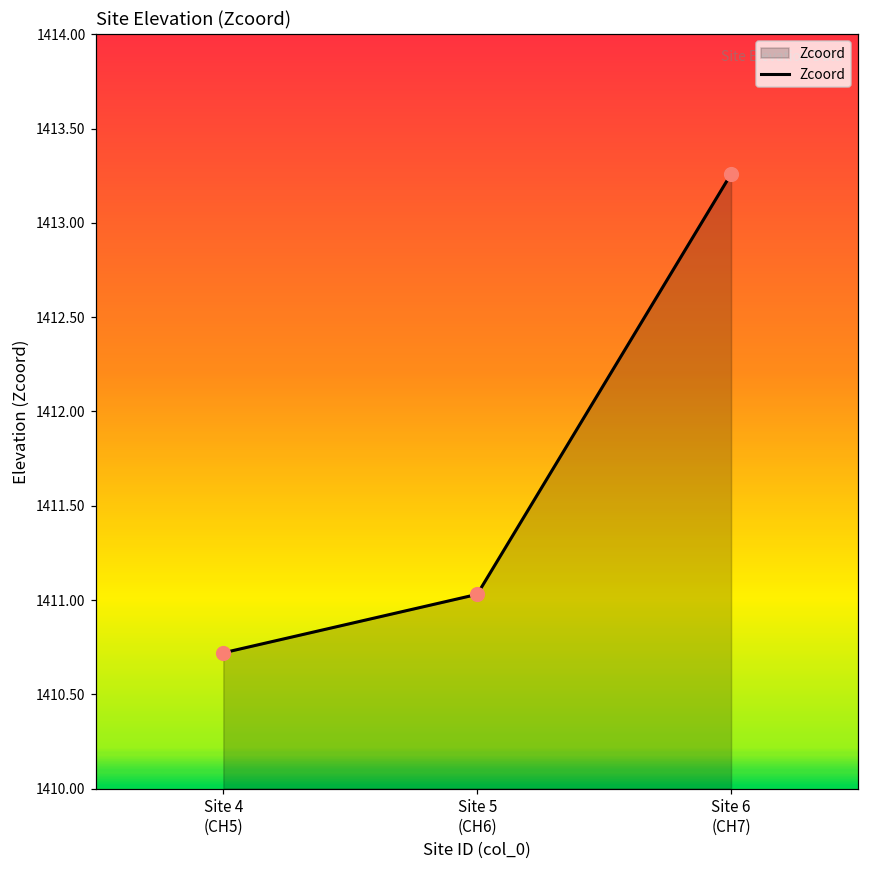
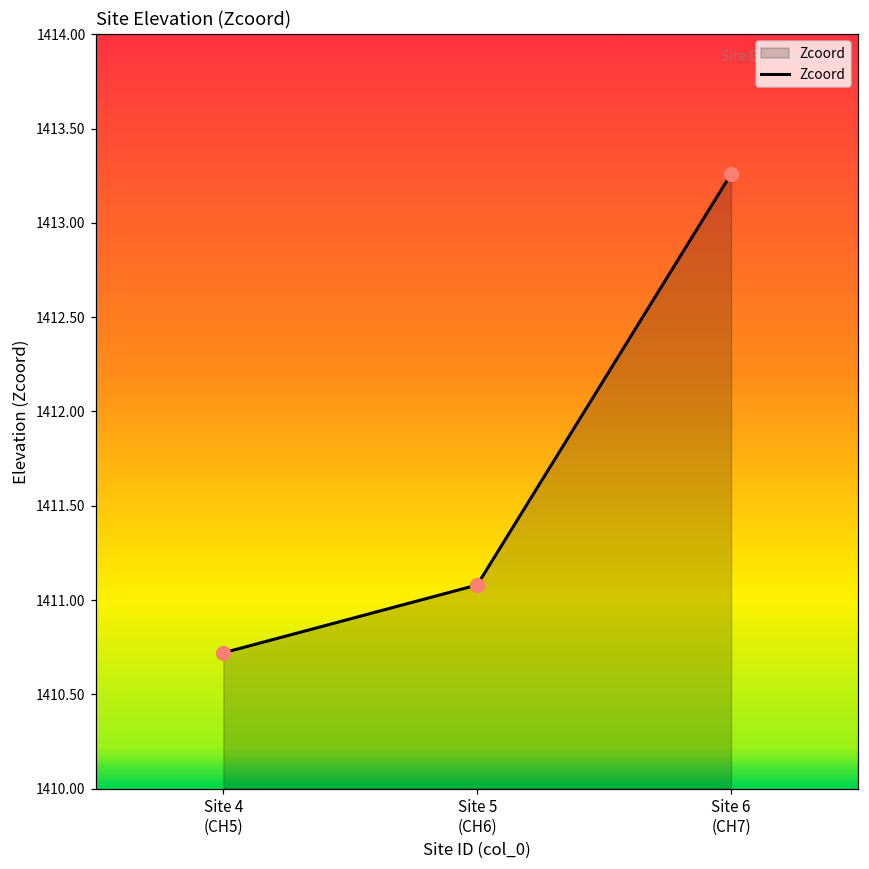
  {
    "Site 4 (CH5)": 1410.72,
-   "Site 5 (CH6)": 1411.03,
+   "Site 5 (CH6)": 1411.08,
    "Site 6 (CH7)": 1413.26
  }
